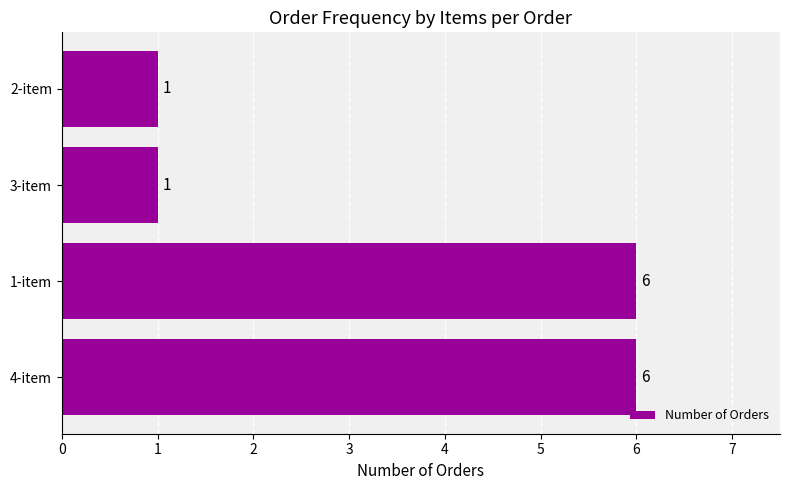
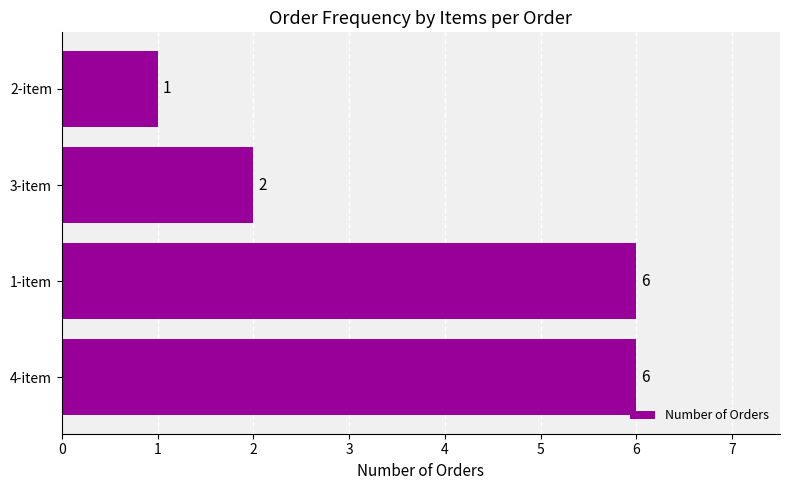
  {
    "2-item": 1,
-   "3-item": 1,
+   "3-item": 2,
    "1-item": 6,
    "4-item": 6
  }
